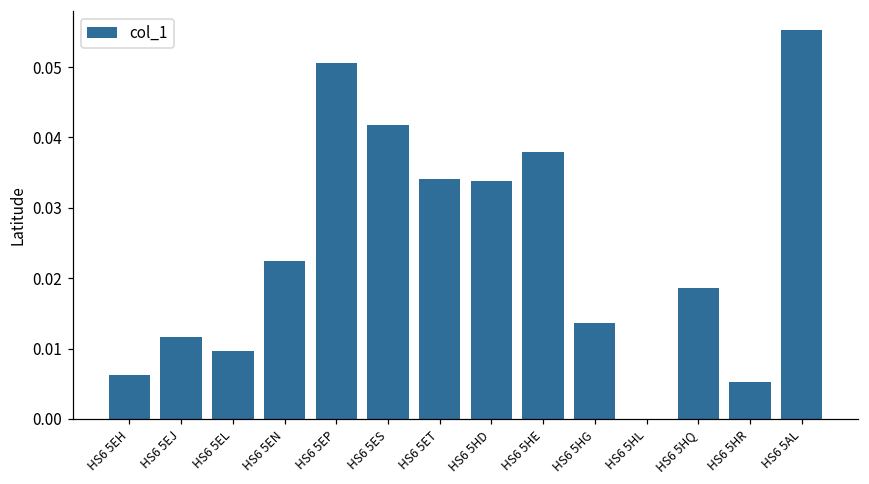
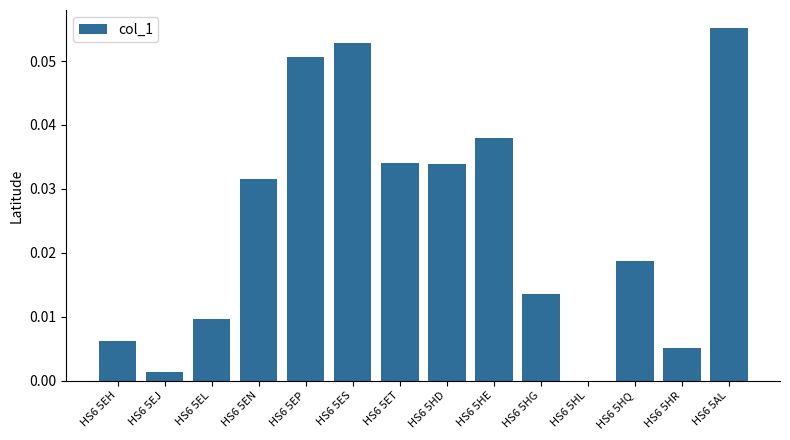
  {
    "HS6 5EH": 0.006,
-   "HS6 5EJ": 0.012,
+   "HS6 5EJ": 0.001,
    "HS6 5EL": 0.010,
-   "HS6 5EN": 0.022,
+   "HS6 5EN": 0.032,
    "HS6 5EP": 0.051,
-   "HS6 5ES": 0.042,
+   "HS6 5ES": 0.053,
    "HS6 5ET": 0.034,
    "HS6 5HD": 0.034,
    "HS6 5HE": 0.038,
    "HS6 5HG": 0.014,
    "HS6 5HL": 0.000,
    "HS6 5HQ": 0.019,
    "HS6 5HR": 0.005,
    "HS6 5AL": 0.055
  }
